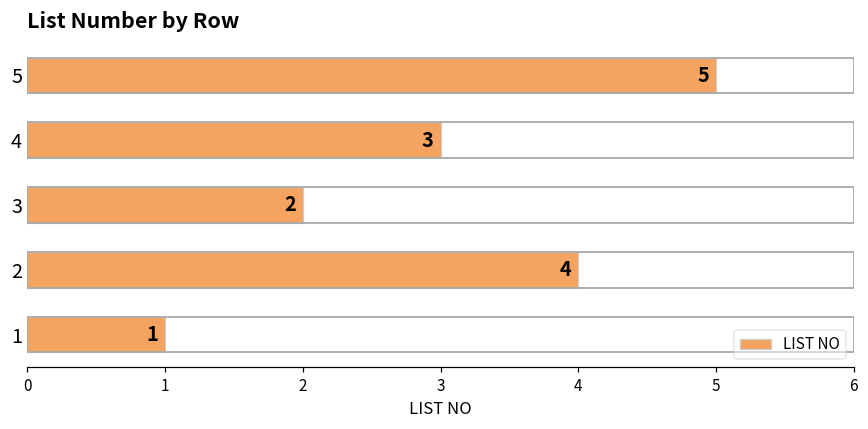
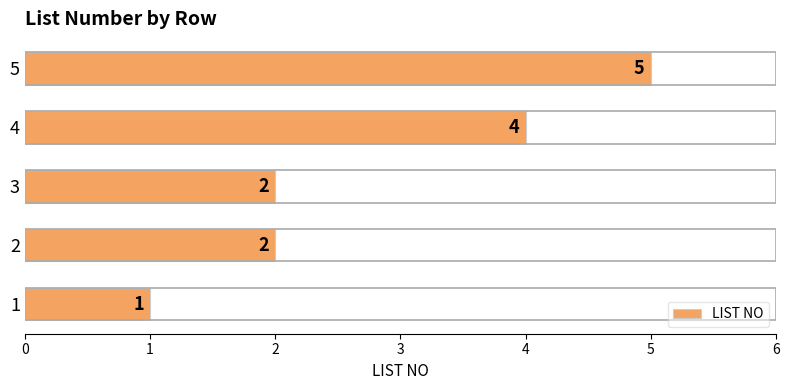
  {
    "5": 5,
-   "4": 3,
+   "4": 4,
    "3": 2,
-   "2": 4,
+   "2": 2,
    "1": 1
  }
